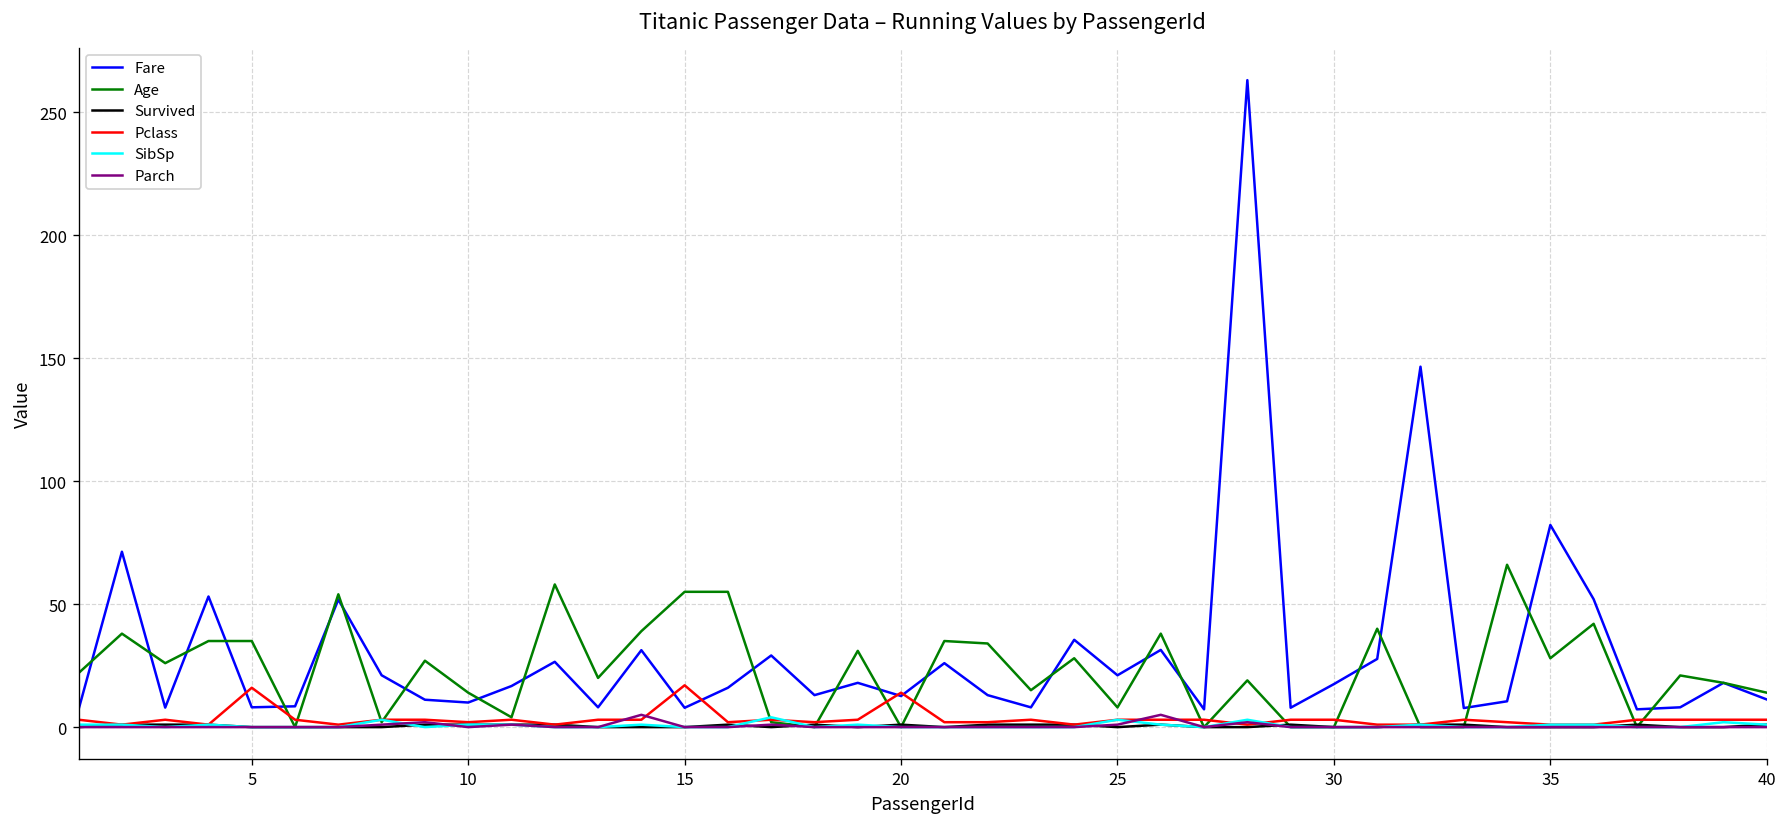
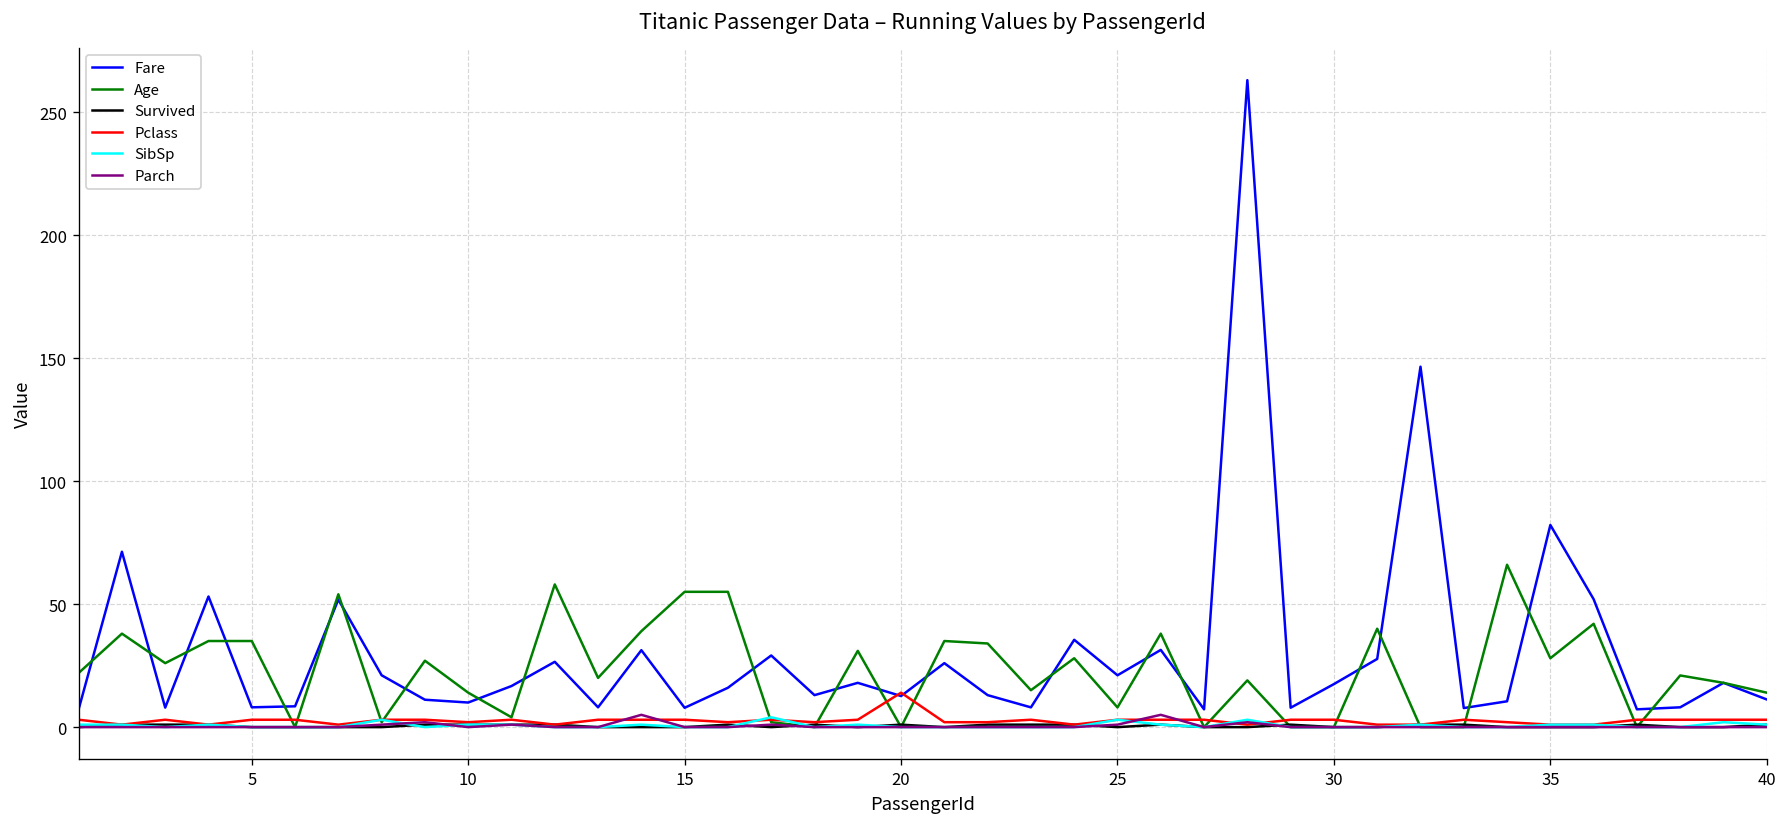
  {
    "Fare": {
      "5": 8,
      "10": 10,
      "15": 8,
      "20": 13,
      "25": 21,
      "30": 17,
      "35": 82,
      "40": 11
    },
    "Age": {
      "5": 35,
      "10": 14,
      "15": 55,
      "25": 8,
      "35": 28,
      "40": 14
    },
    "Pclass": {
-     "5": 16,
-     "15": 17,
+     "5": 3,
+     "15": 3,
      "20": 14,
      "30": 3,
      "40": 3
    }
  }
